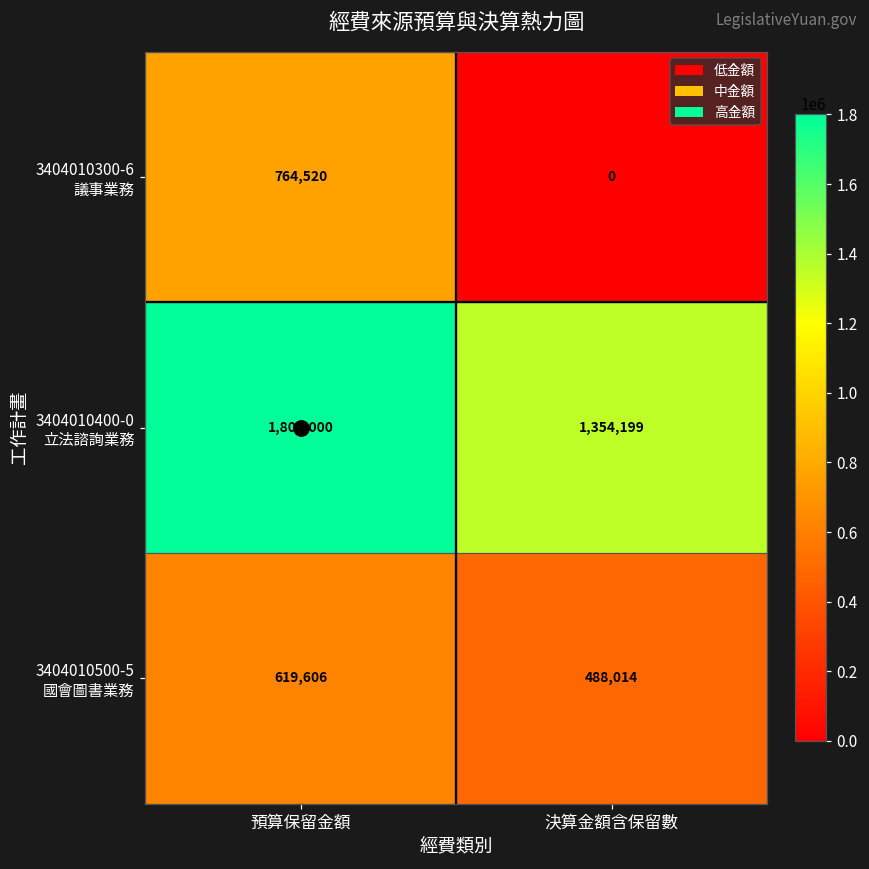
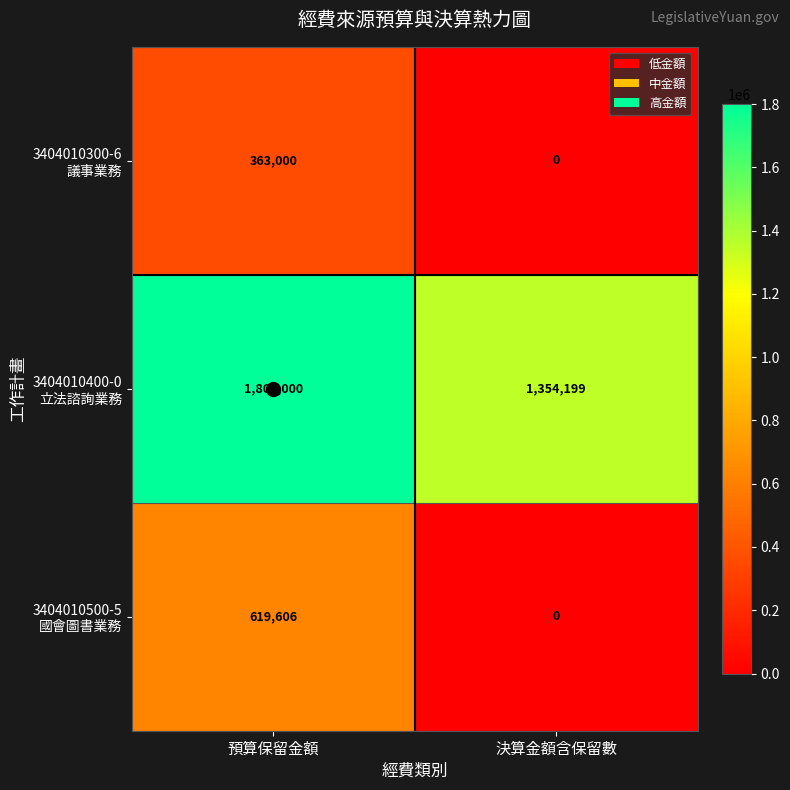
  {
    "3404010300-6 議事業務": {
-     "預算保留金額": "764,520",
+     "預算保留金額": "363,000",
      "決算金額含保留數": "0"
    },
    "3404010400-0 立法諮詢業務": {
      "決算金額含保留數": "1,354,199"
    },
    "3404010500-5 國會圖書業務": {
      "預算保留金額": "619,606",
-     "決算金額含保留數": "488,014"
+     "決算金額含保留數": "0"
    }
  }
